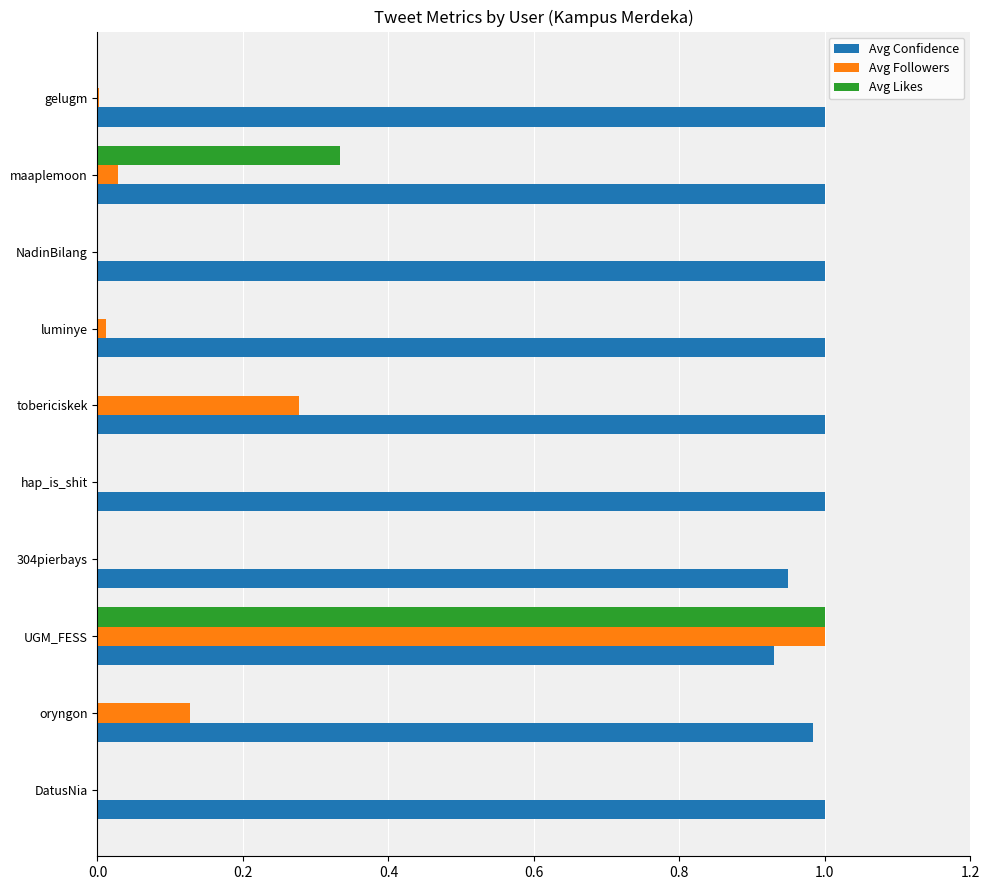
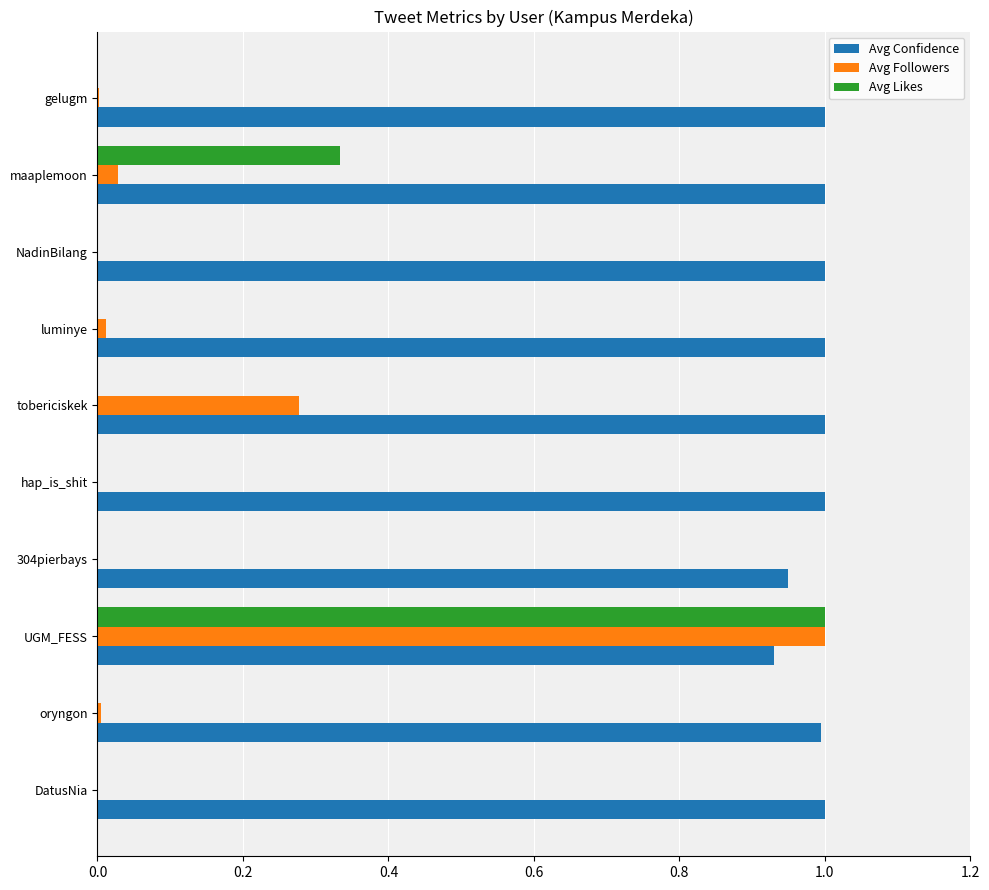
  {
    "Avg Confidence": {
      "gelugm": 1.00,
      "maaplemoon": 1.00,
      "NadinBilang": 1.00,
      "luminye": 1.00,
      "tobericiskek": 1.00,
      "hap_is_shit": 1.00,
      "304pierbays": 0.95,
      "UGM_FESS": 0.93,
-     "oryngon": 0.98,
+     "oryngon": 0.99,
      "DatusNia": 1.00
    },
    "Avg Followers": {
      "maaplemoon": 0.03,
      "NadinBilang": 0.00,
      "luminye": 0.01,
      "tobericiskek": 0.28,
      "UGM_FESS": 1.00,
-     "oryngon": 0.13,
+     "oryngon": 0.00,
      "DatusNia": 0.00
    },
    "Avg Likes": {
      "gelugm": 0.00,
      "maaplemoon": 0.33,
      "NadinBilang": 0.00,
      "luminye": 0.00,
      "tobericiskek": 0.00,
      "hap_is_shit": 0.00,
      "304pierbays": 0.00,
      "UGM_FESS": 1.00,
      "oryngon": 0.00,
      "DatusNia": 0.00
    }
  }
